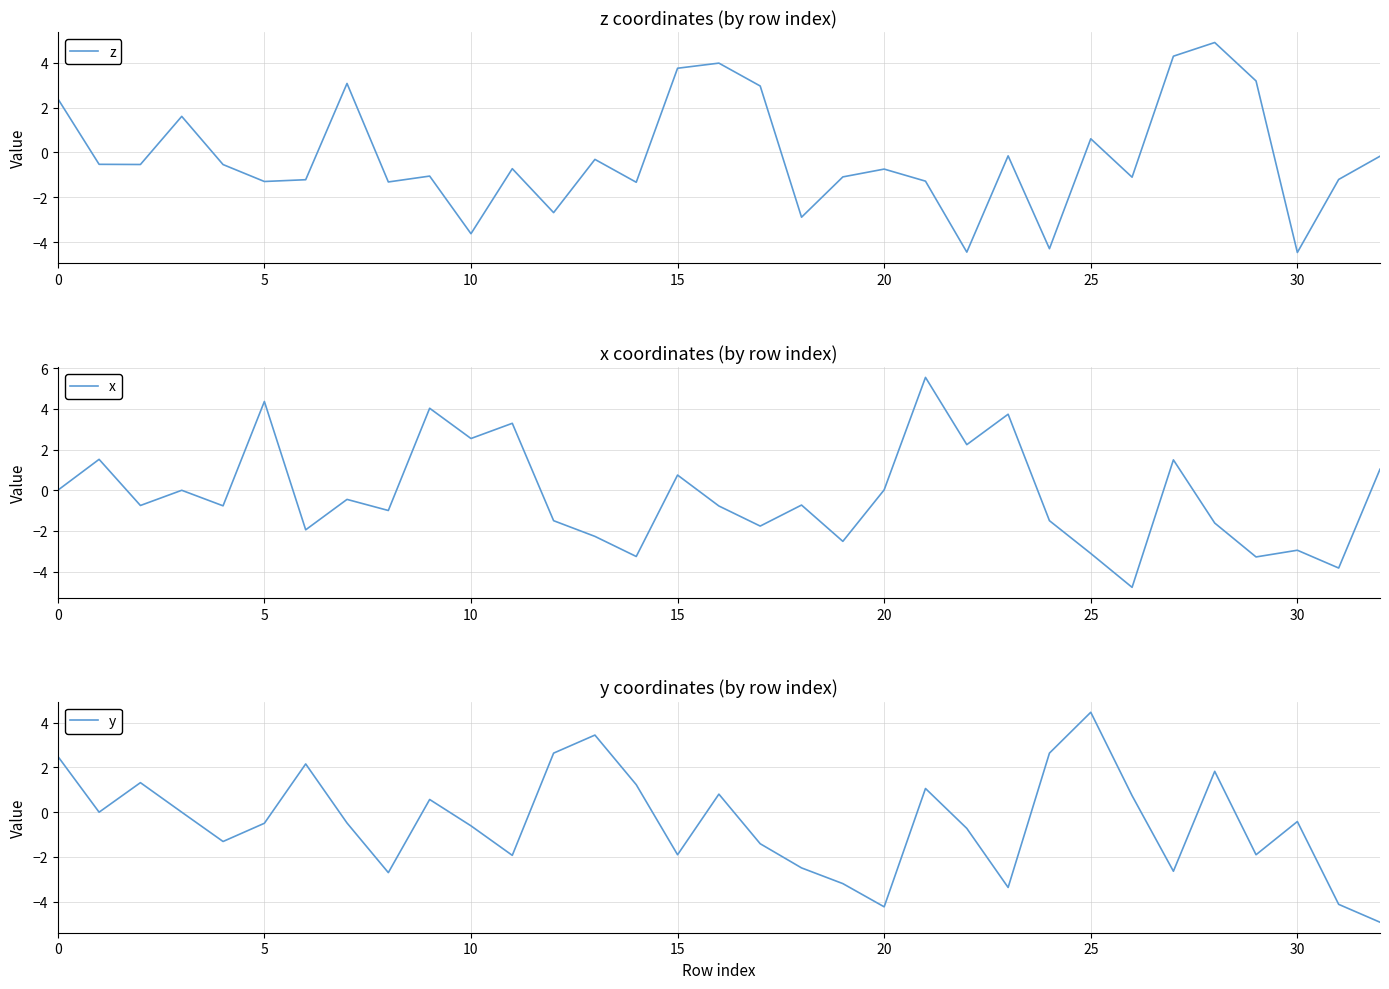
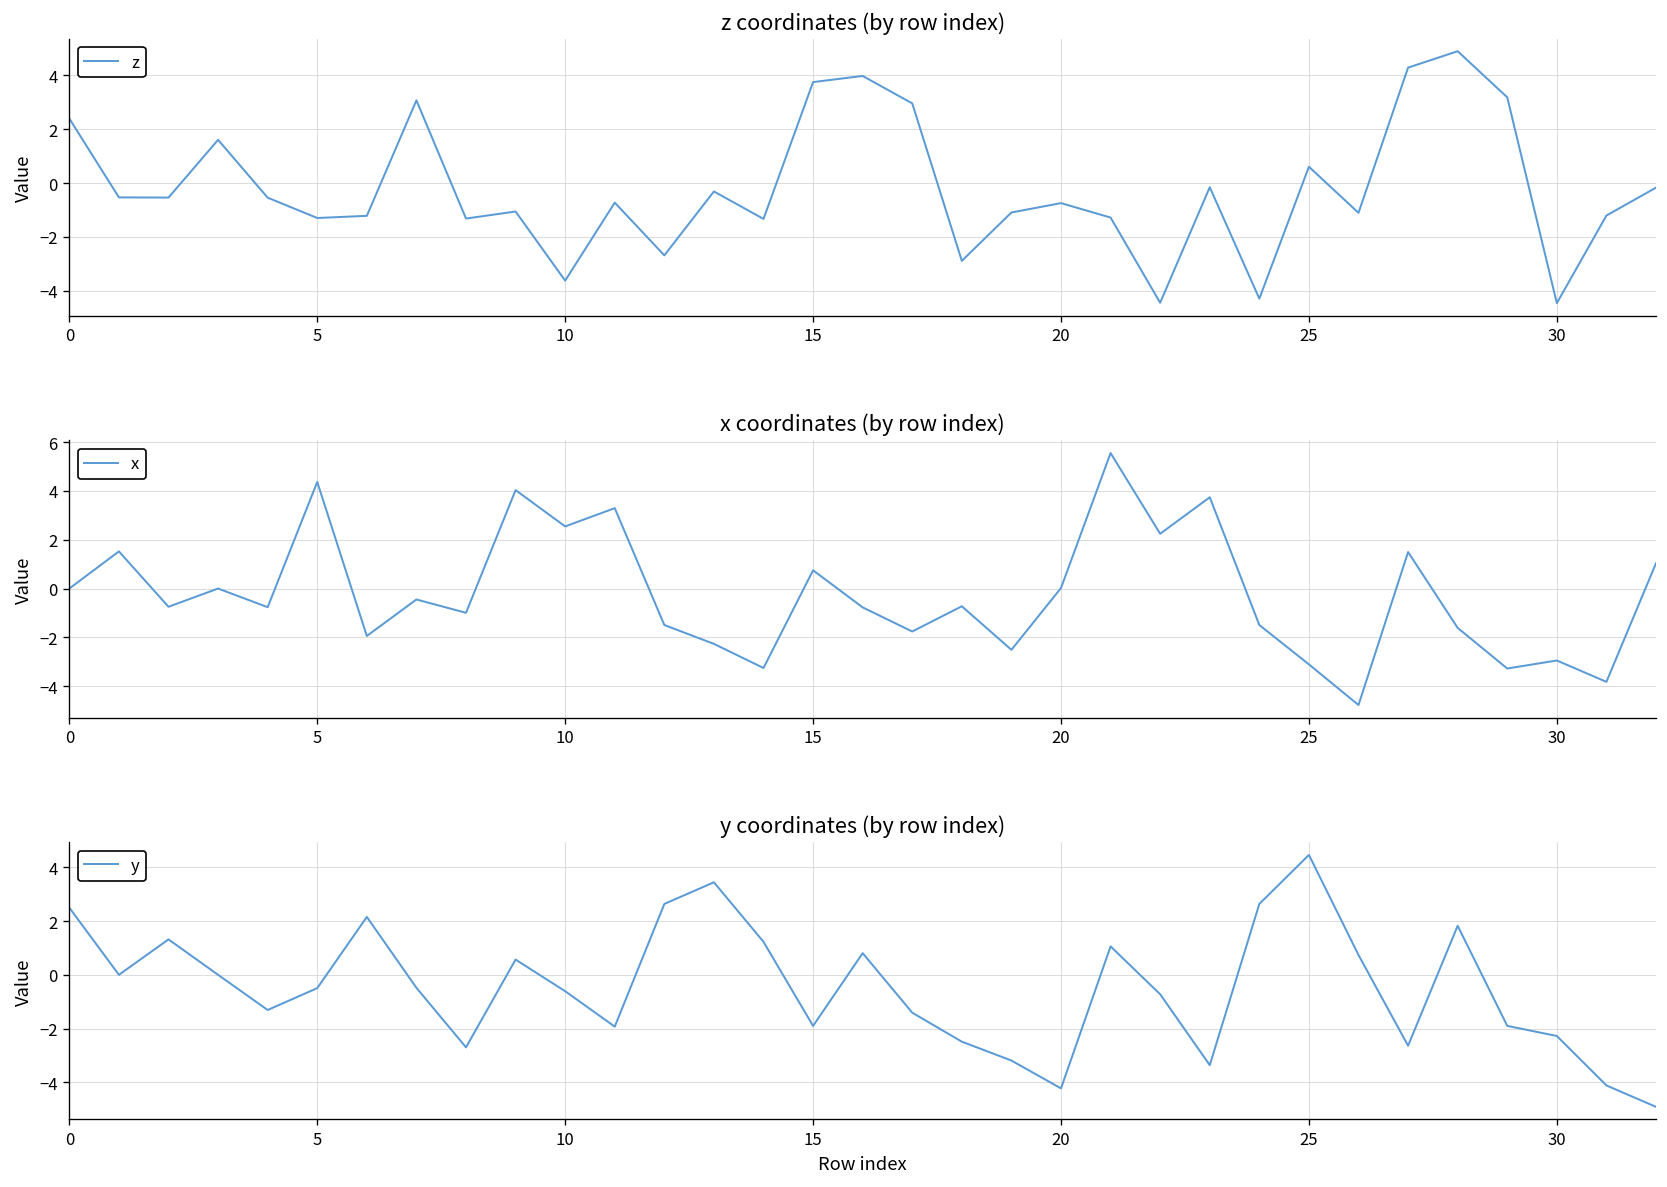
  {
    "z coordinates (by row index)": {
      "0": 2.4,
      "5": -1.3,
      "10": -3.6,
      "15": 3.8,
      "20": -0.7,
      "25": 0.6,
      "30": -4.5
    },
    "x coordinates (by row index)": {
      "0": 0.0,
      "5": 4.4,
      "10": 2.5,
      "15": 0.7,
      "20": 0.0,
      "25": -3.1,
      "30": -2.9
    },
    "y coordinates (by row index)": {
      "0": 2.5,
      "5": -0.5,
      "10": -0.6,
      "15": -1.9,
      "20": -4.2,
      "25": 4.5,
-     "30": -0.4
+     "30": -2.3
    }
  }
